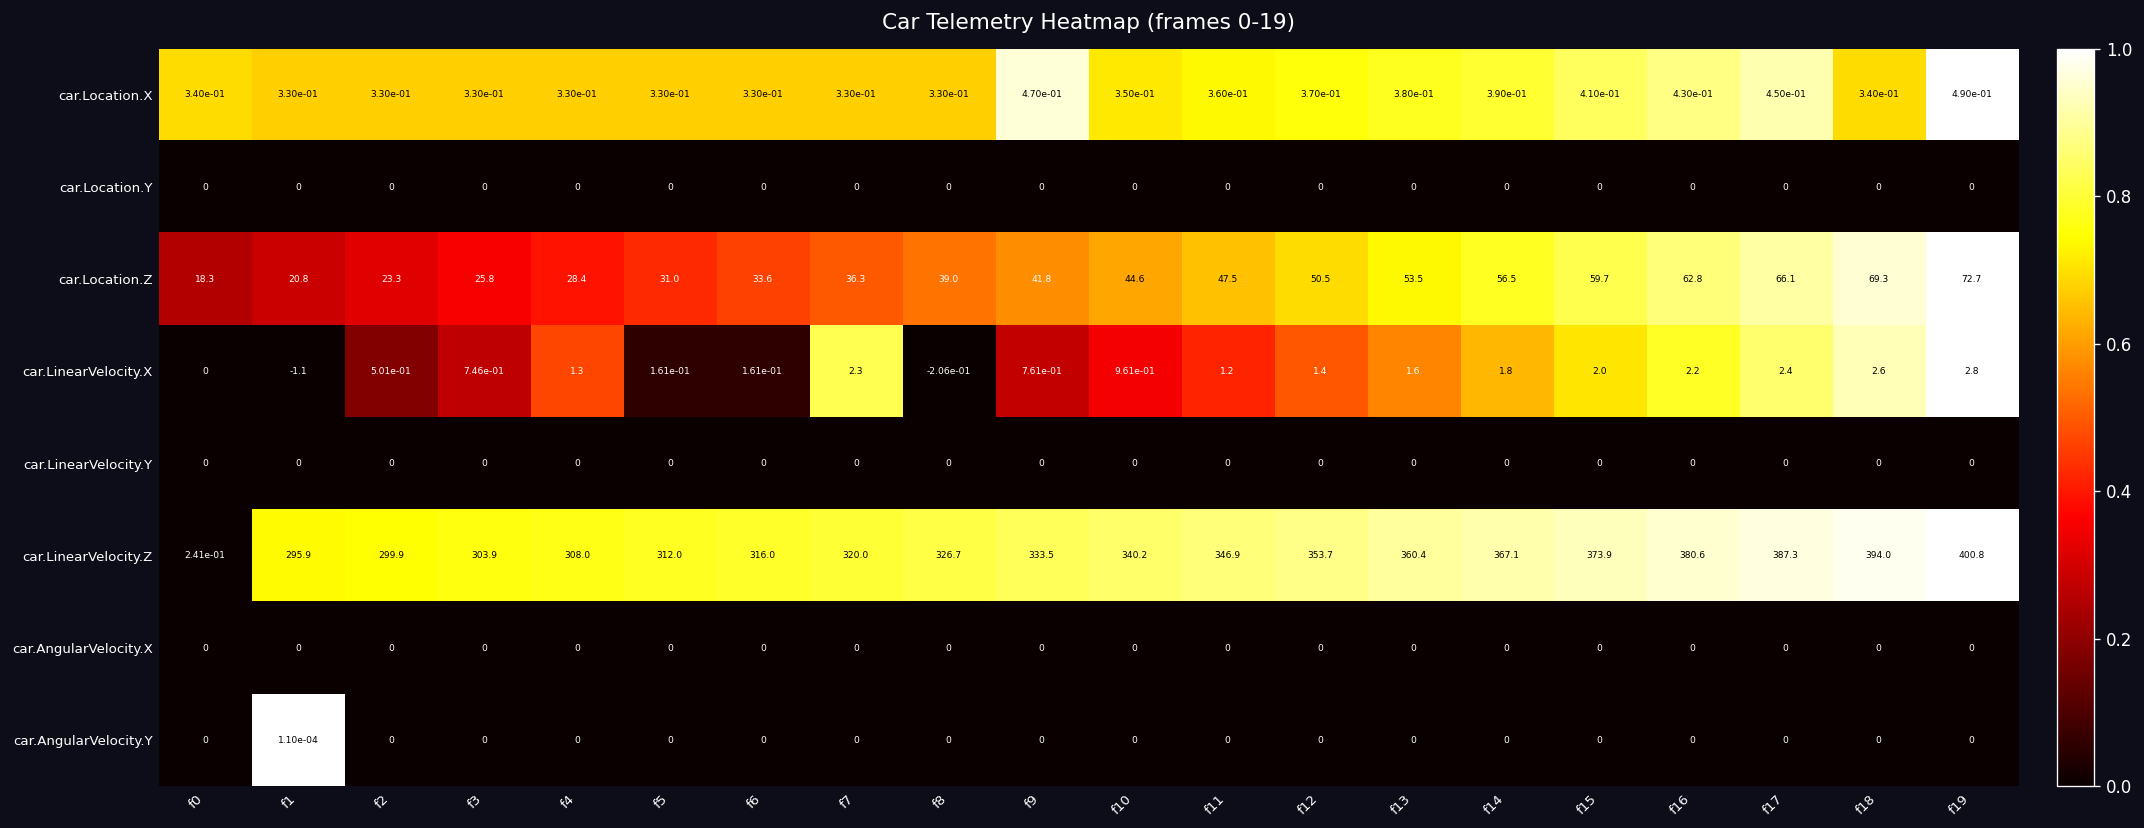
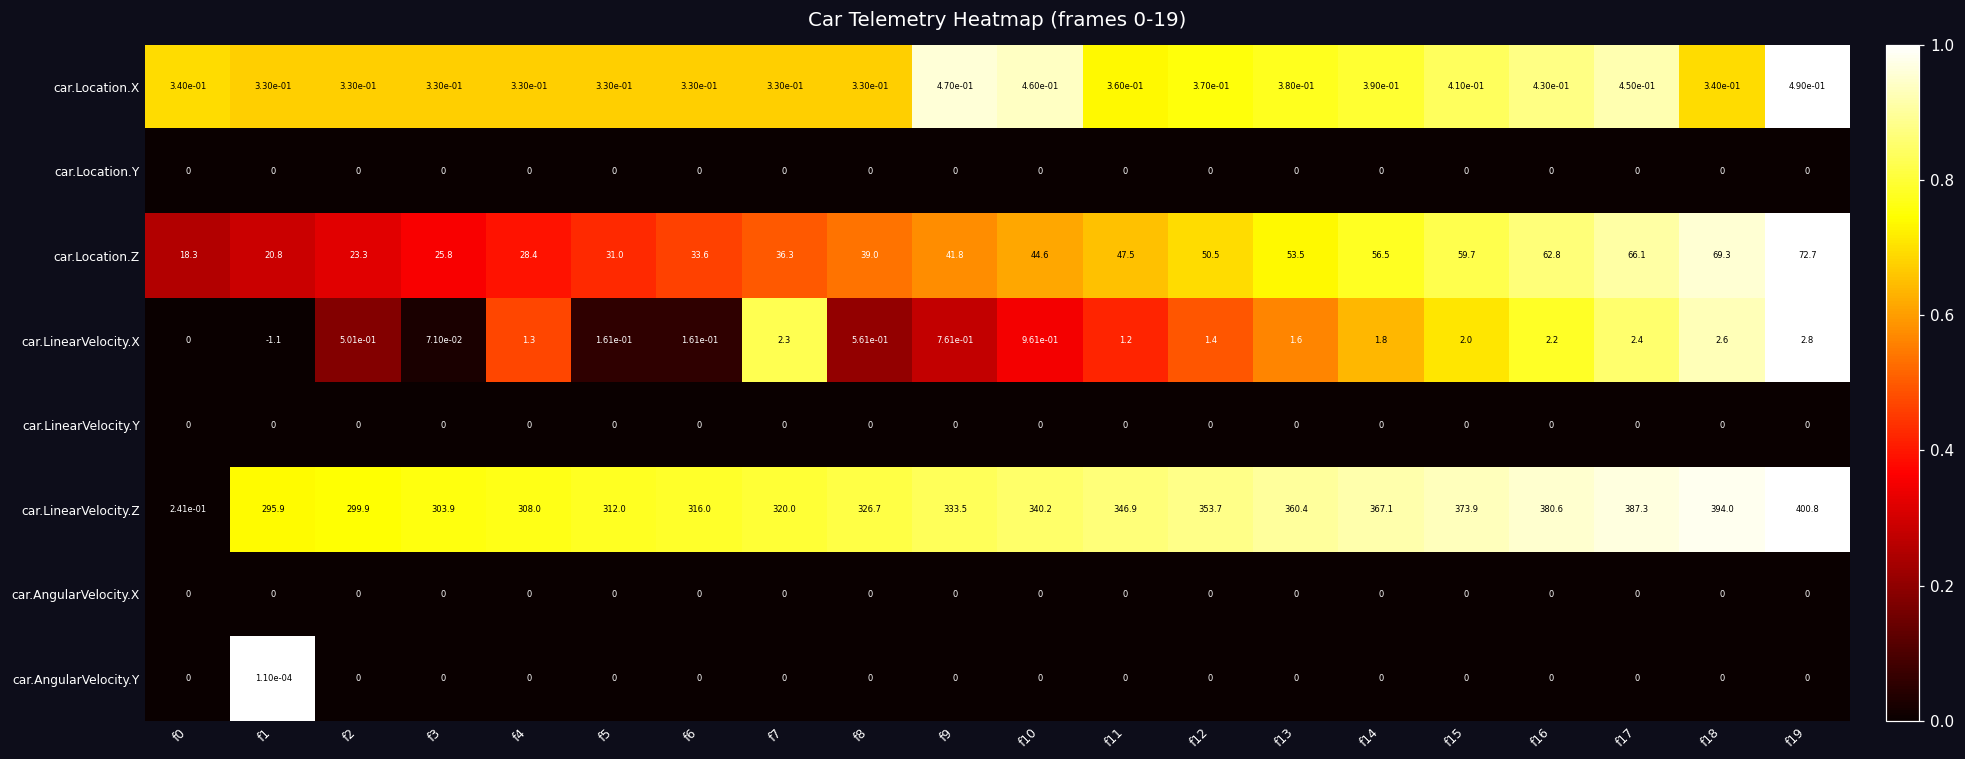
  {
    "car.Location.X": {
      "f0": "3.40e-01",
      "f1": "3.30e-01",
      "f2": "3.30e-01",
      "f3": "3.30e-01",
      "f4": "3.30e-01",
      "f5": "3.30e-01",
      "f6": "3.30e-01",
      "f7": "3.30e-01",
      "f8": "3.30e-01",
      "f9": "4.70e-01",
-     "f10": "3.50e-01",
+     "f10": "4.60e-01",
      "f11": "3.60e-01",
      "f12": "3.70e-01",
      "f13": "3.80e-01",
      "f14": "3.90e-01",
      "f15": "4.10e-01",
      "f16": "4.30e-01",
      "f17": "4.50e-01",
      "f18": "3.40e-01",
      "f19": "4.90e-01"
    },
    "car.Location.Y": {
      "f0": "0",
      "f1": "0",
      "f2": "0",
      "f3": "0",
      "f4": "0",
      "f5": "0",
      "f6": "0",
      "f7": "0",
      "f8": "0",
      "f9": "0",
      "f10": "0",
      "f11": "0",
      "f12": "0",
      "f13": "0",
      "f14": "0",
      "f15": "0",
      "f16": "0",
      "f17": "0",
      "f18": "0",
      "f19": "0"
    },
    "car.Location.Z": {
      "f0": "18.3",
      "f1": "20.8",
      "f2": "23.3",
      "f3": "25.8",
      "f4": "28.4",
      "f5": "31.0",
      "f6": "33.6",
      "f7": "36.3",
      "f8": "39.0",
      "f9": "41.8",
      "f10": "44.6",
      "f11": "47.5",
      "f12": "50.5",
      "f13": "53.5",
      "f14": "56.5",
      "f15": "59.7",
      "f16": "62.8",
      "f17": "66.1",
      "f18": "69.3",
      "f19": "72.7"
    },
    "car.LinearVelocity.X": {
      "f0": "0",
      "f1": "-1.1",
      "f2": "5.01e-01",
-     "f3": "7.46e-01",
+     "f3": "7.10e-02",
      "f4": "1.3",
      "f5": "1.61e-01",
      "f6": "1.61e-01",
      "f7": "2.3",
-     "f8": "-2.06e-01",
+     "f8": "5.61e-01",
      "f9": "7.61e-01",
      "f10": "9.61e-01",
      "f11": "1.2",
      "f12": "1.4",
      "f13": "1.6",
      "f14": "1.8",
      "f15": "2.0",
      "f16": "2.2",
      "f17": "2.4",
      "f18": "2.6",
      "f19": "2.8"
    },
    "car.LinearVelocity.Y": {
      "f0": "0",
      "f1": "0",
      "f2": "0",
      "f3": "0",
      "f4": "0",
      "f5": "0",
      "f6": "0",
      "f7": "0",
      "f8": "0",
      "f9": "0",
      "f10": "0",
      "f11": "0",
      "f12": "0",
      "f13": "0",
      "f14": "0",
      "f15": "0",
      "f16": "0",
      "f17": "0",
      "f18": "0",
      "f19": "0"
    },
    "car.LinearVelocity.Z": {
      "f0": "2.41e-01",
      "f1": "295.9",
      "f2": "299.9",
      "f3": "303.9",
      "f4": "308.0",
      "f5": "312.0",
      "f6": "316.0",
      "f7": "320.0",
      "f8": "326.7",
      "f9": "333.5",
      "f10": "340.2",
      "f11": "346.9",
      "f12": "353.7",
      "f13": "360.4",
      "f14": "367.1",
      "f15": "373.9",
      "f16": "380.6",
      "f17": "387.3",
      "f18": "394.0",
      "f19": "400.8"
    },
    "car.AngularVelocity.X": {
      "f0": "0",
      "f1": "0",
      "f2": "0",
      "f3": "0",
      "f4": "0",
      "f5": "0",
      "f6": "0",
      "f7": "0",
      "f8": "0",
      "f9": "0",
      "f10": "0",
      "f11": "0",
      "f12": "0",
      "f13": "0",
      "f14": "0",
      "f15": "0",
      "f16": "0",
      "f17": "0",
      "f18": "0",
      "f19": "0"
    },
    "car.AngularVelocity.Y": {
      "f0": "0",
      "f1": "1.10e-04",
      "f2": "0",
      "f3": "0",
      "f4": "0",
      "f5": "0",
      "f6": "0",
      "f7": "0",
      "f8": "0",
      "f9": "0",
      "f10": "0",
      "f11": "0",
      "f12": "0",
      "f13": "0",
      "f14": "0",
      "f15": "0",
      "f16": "0",
      "f17": "0",
      "f18": "0",
      "f19": "0"
    }
  }
